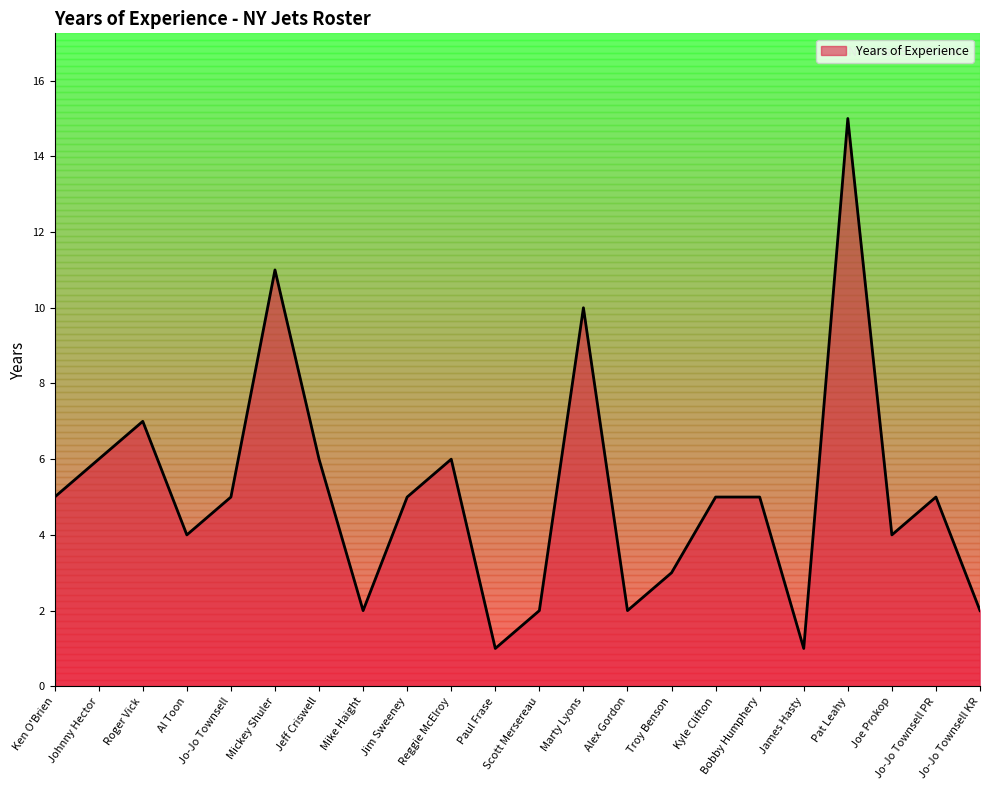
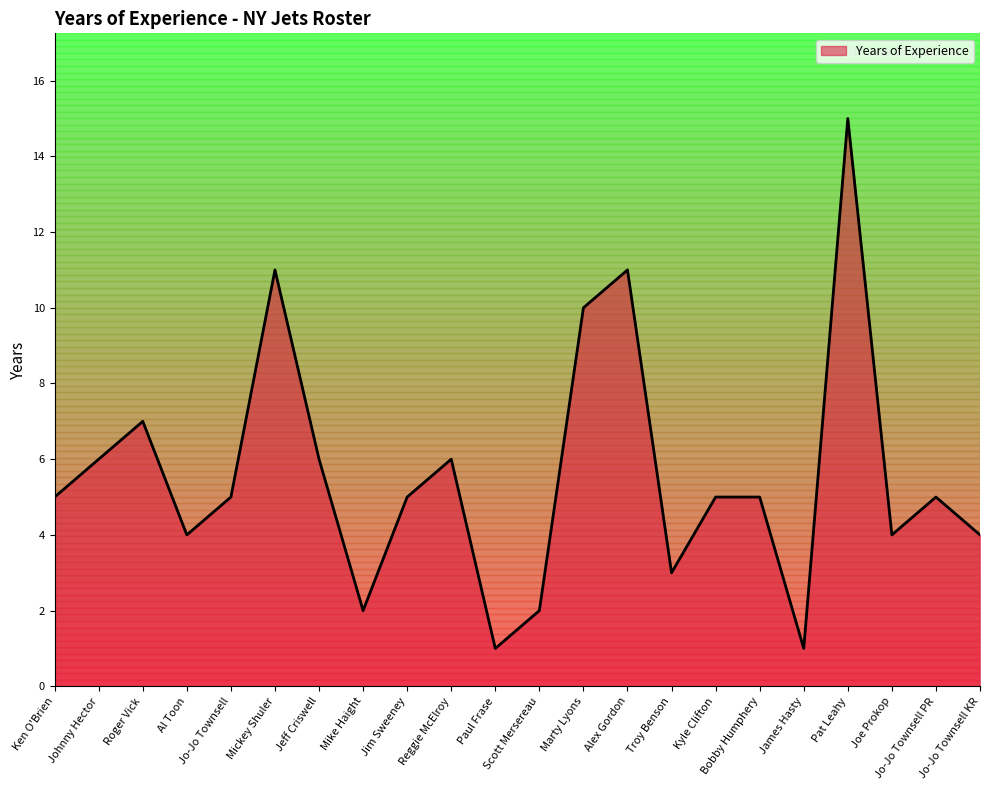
  {
    "Ken O'Brien": 5,
    "Johnny Hector": 6,
    "Roger Vick": 7,
    "Al Toon": 4,
    "Jo-Jo Townsell": 5,
    "Mickey Shuler": 11,
    "Jeff Criswell": 6,
    "Mike Haight": 2,
    "Jim Sweeney": 5,
    "Reggie McElroy": 6,
    "Paul Frase": 1,
    "Scott Mersereau": 2,
    "Marty Lyons": 10,
-   "Alex Gordon": 2,
+   "Alex Gordon": 11,
    "Troy Benson": 3,
    "Kyle Clifton": 5,
    "Bobby Humphery": 5,
    "James Hasty": 1,
    "Pat Leahy": 15,
    "Joe Prokop": 4,
    "Jo-Jo Townsell PR": 5,
-   "Jo-Jo Townsell KR": 2
+   "Jo-Jo Townsell KR": 4
  }
